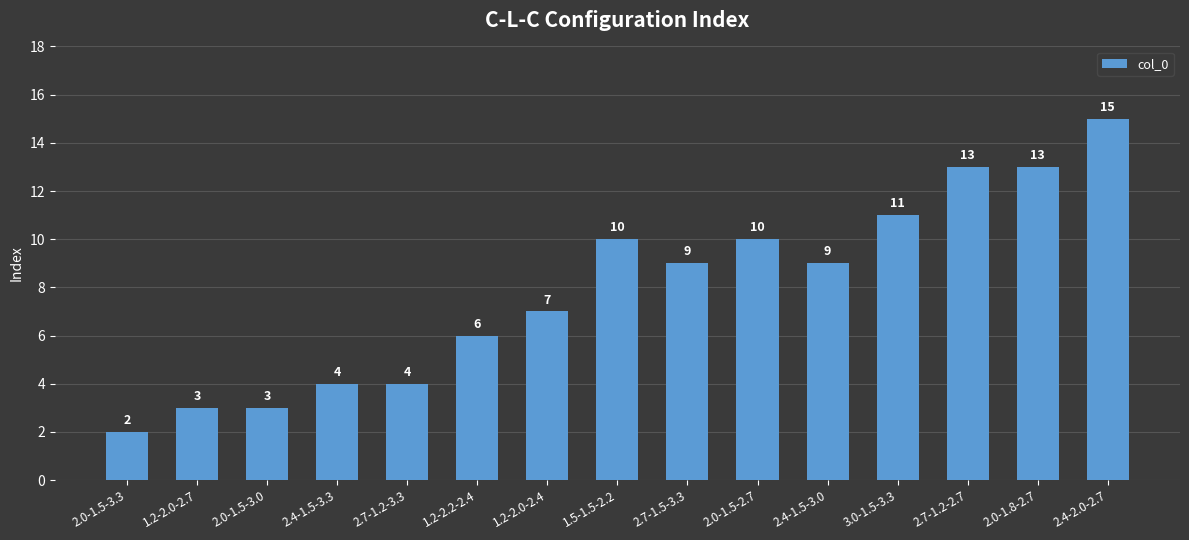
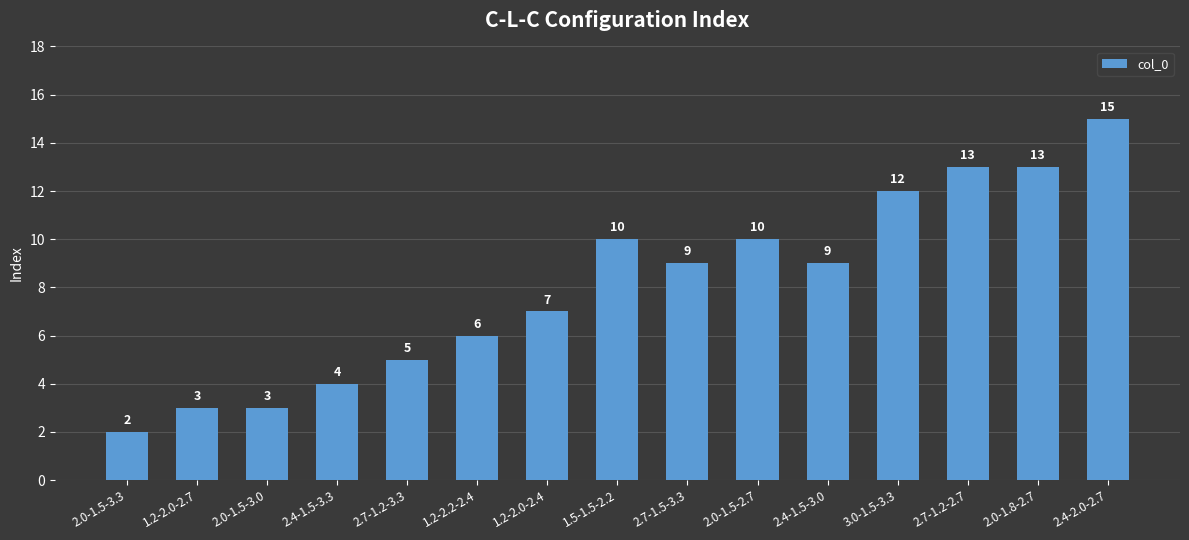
  {
    "2.0-1.5-3.3": 2,
    "1.2-2.0-2.7": 3,
    "2.0-1.5-3.0": 3,
    "2.4-1.5-3.3": 4,
-   "2.7-1.2-3.3": 4,
+   "2.7-1.2-3.3": 5,
    "1.2-2.2-2.4": 6,
    "1.2-2.0-2.4": 7,
    "1.5-1.5-2.2": 10,
    "2.7-1.5-3.3": 9,
    "2.0-1.5-2.7": 10,
    "2.4-1.5-3.0": 9,
-   "3.0-1.5-3.3": 11,
+   "3.0-1.5-3.3": 12,
    "2.7-1.2-2.7": 13,
    "2.0-1.8-2.7": 13,
    "2.4-2.0-2.7": 15
  }
